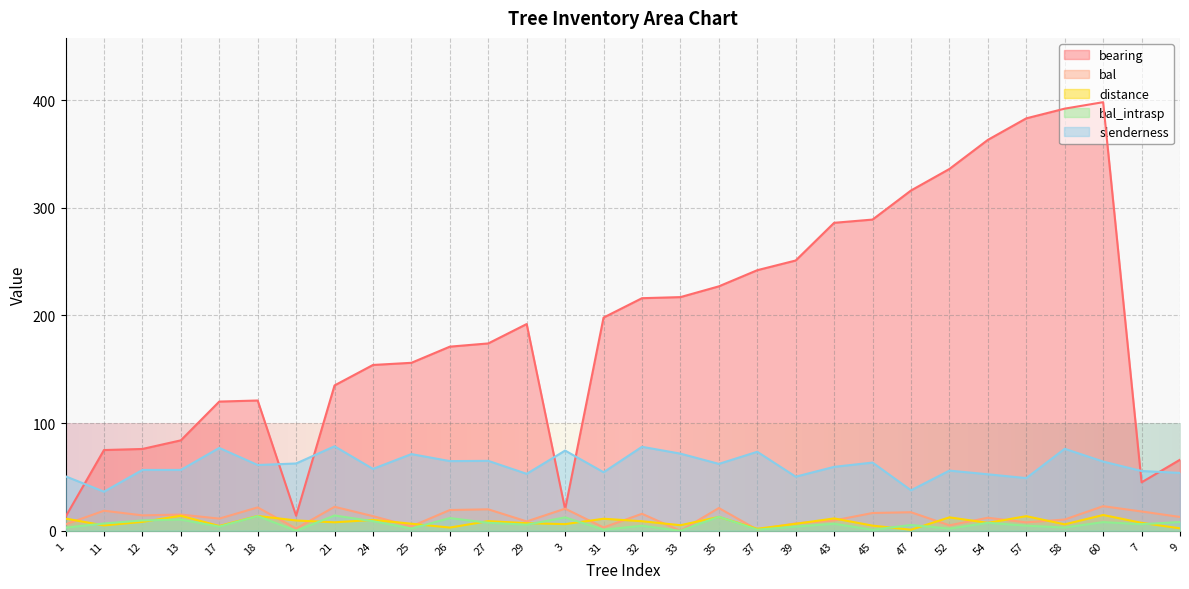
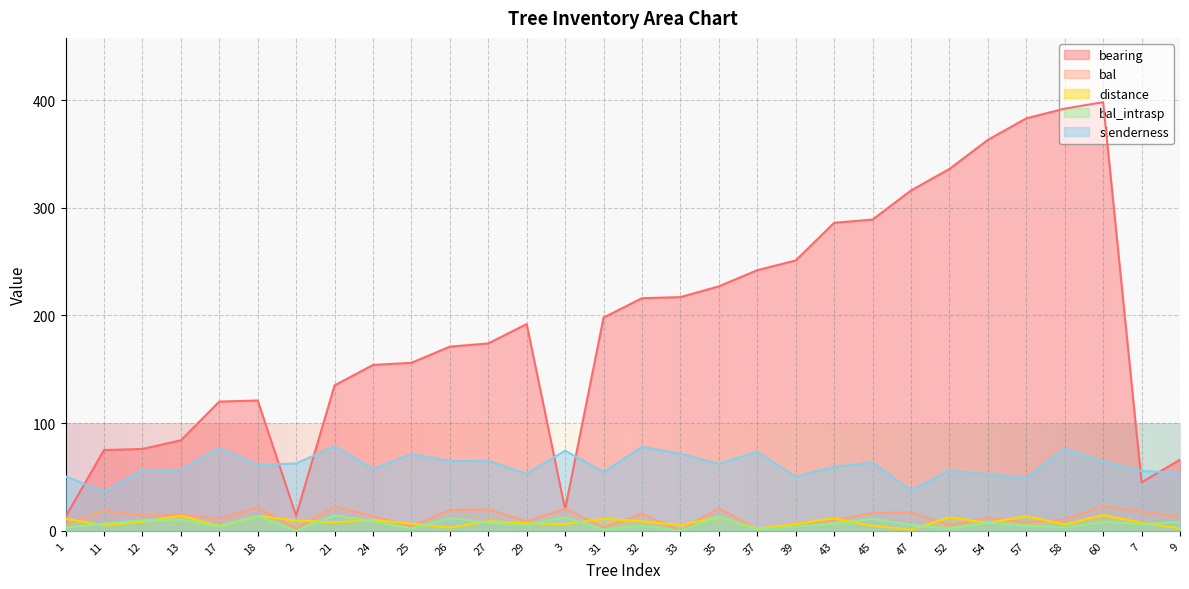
  {
    "distance": {
      "2": 10,
      "21": 8,
      "25": 7,
      "26": 3,
      "3": 6,
      "31": 11,
      "32": 9,
      "33": 5,
      "45": 5,
      "47": 1,
      "52": 13,
      "57": 14,
      "58": 6,
      "60": 15,
      "9": 2
    },
    "bal_intrasp": {
      "1": 3,
      "13": 10,
      "21": 14,
      "26": 12,
      "3": 12,
      "32": 5,
      "39": 4,
      "43": 7,
-     "45": 1,
+     "45": 11,
      "47": 5,
      "52": 2,
      "57": 5,
      "58": 3,
      "60": 8,
      "9": 8
    },
    "slenderness": {
      "1": 51,
      "11": 36,
      "12": 57,
      "13": 57,
      "17": 77,
      "18": 61,
      "2": 63,
      "21": 78,
      "24": 57,
      "25": 71,
      "26": 65,
      "27": 65,
      "29": 53,
      "3": 75,
      "31": 54,
      "32": 78,
      "33": 72,
      "35": 62,
      "37": 73,
      "39": 50,
      "43": 59,
      "45": 63,
      "47": 38,
      "52": 56,
      "54": 52,
      "57": 49,
      "58": 76,
      "60": 64,
      "7": 56,
      "9": 54
    }
  }
